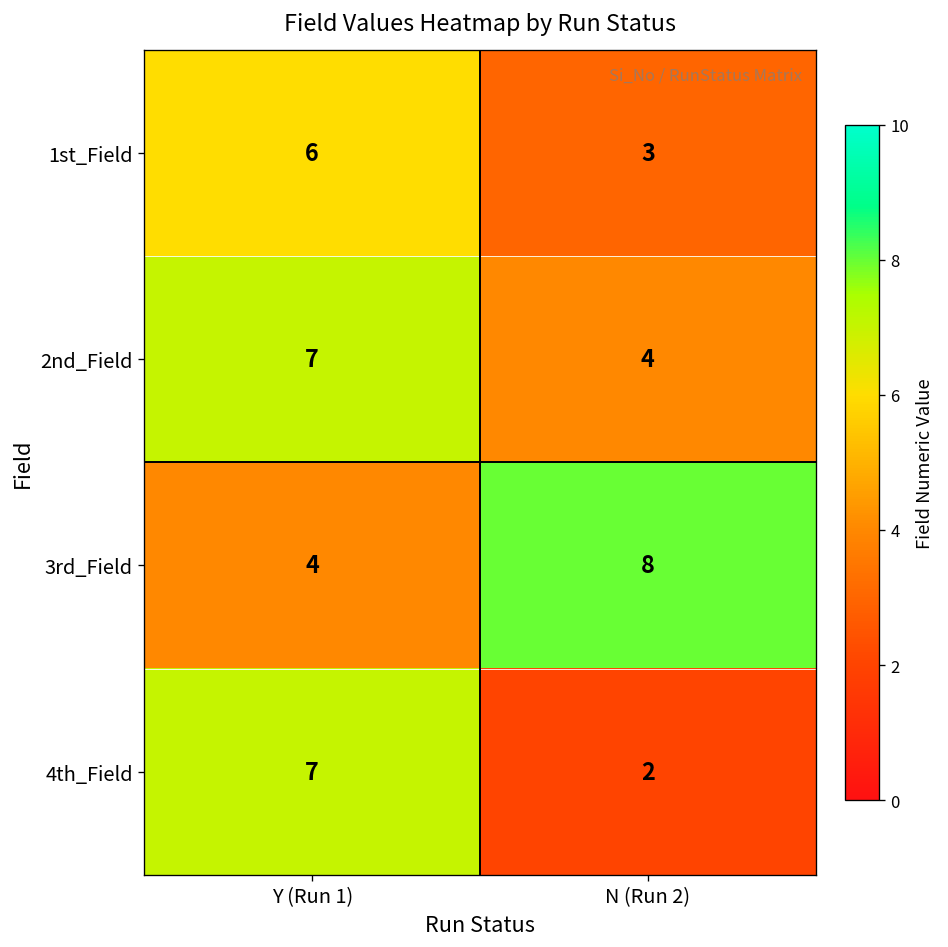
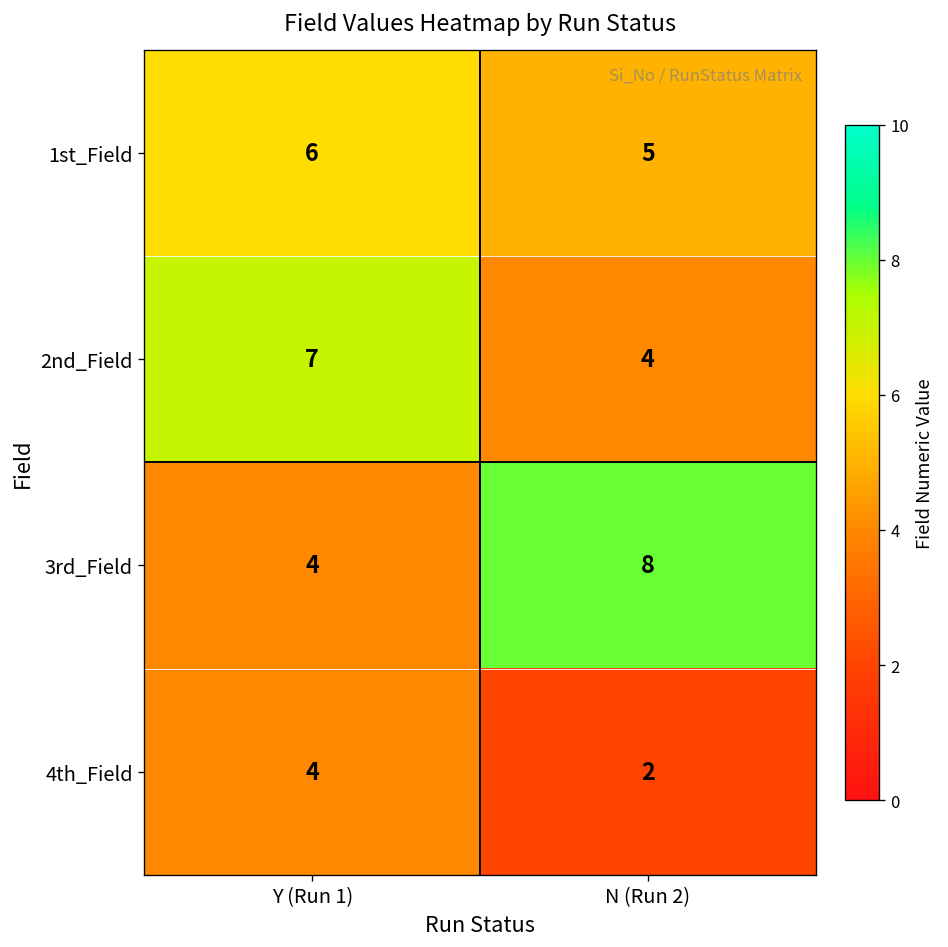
  {
    "1st_Field": {
      "Y (Run 1)": 6,
-     "N (Run 2)": 3
+     "N (Run 2)": 5
    },
    "2nd_Field": {
      "Y (Run 1)": 7,
      "N (Run 2)": 4
    },
    "3rd_Field": {
      "Y (Run 1)": 4,
      "N (Run 2)": 8
    },
    "4th_Field": {
-     "Y (Run 1)": 7,
+     "Y (Run 1)": 4,
      "N (Run 2)": 2
    }
  }
